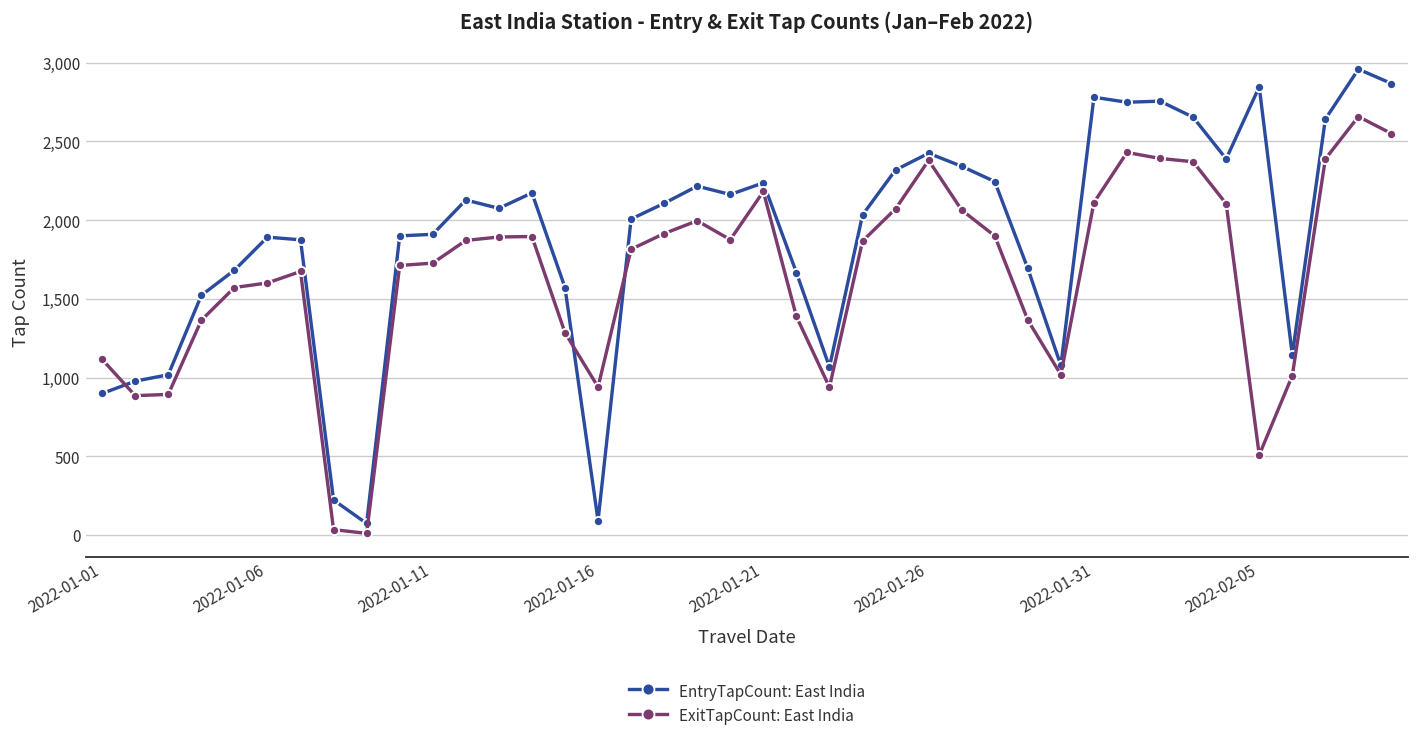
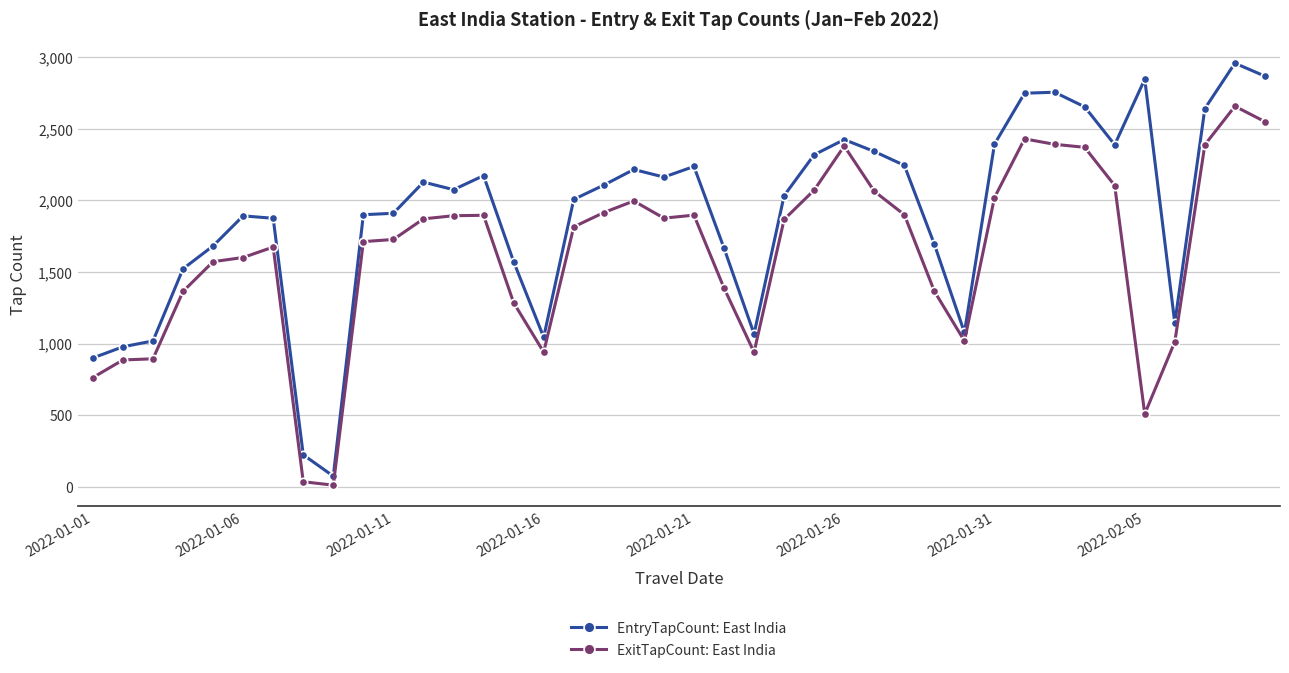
  {
    "EntryTapCount: East India": {
      "2022-01-01": "900",
      "2022-01-06": "1,890",
      "2022-01-11": "1,910",
-     "2022-01-16": "90",
+     "2022-01-16": "1,040",
      "2022-01-21": "2,240",
      "2022-01-26": "2,430",
-     "2022-01-31": "2,780",
+     "2022-01-31": "2,390",
      "2022-02-05": "2,850"
    },
    "ExitTapCount: East India": {
-     "2022-01-01": "1,120",
+     "2022-01-01": "760",
      "2022-01-06": "1,600",
      "2022-01-11": "1,730",
      "2022-01-16": "940",
-     "2022-01-21": "2,180",
+     "2022-01-21": "1,900",
      "2022-01-26": "2,380",
-     "2022-01-31": "2,110",
+     "2022-01-31": "2,020",
      "2022-02-05": "510"
    }
  }
